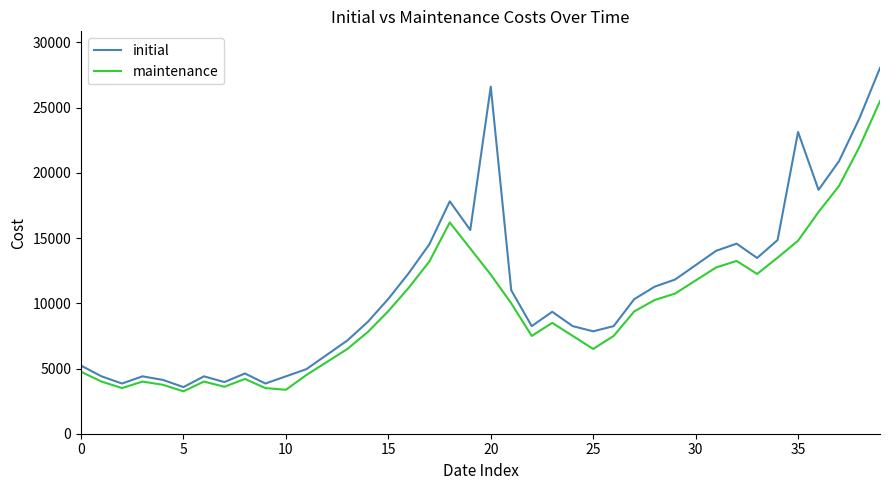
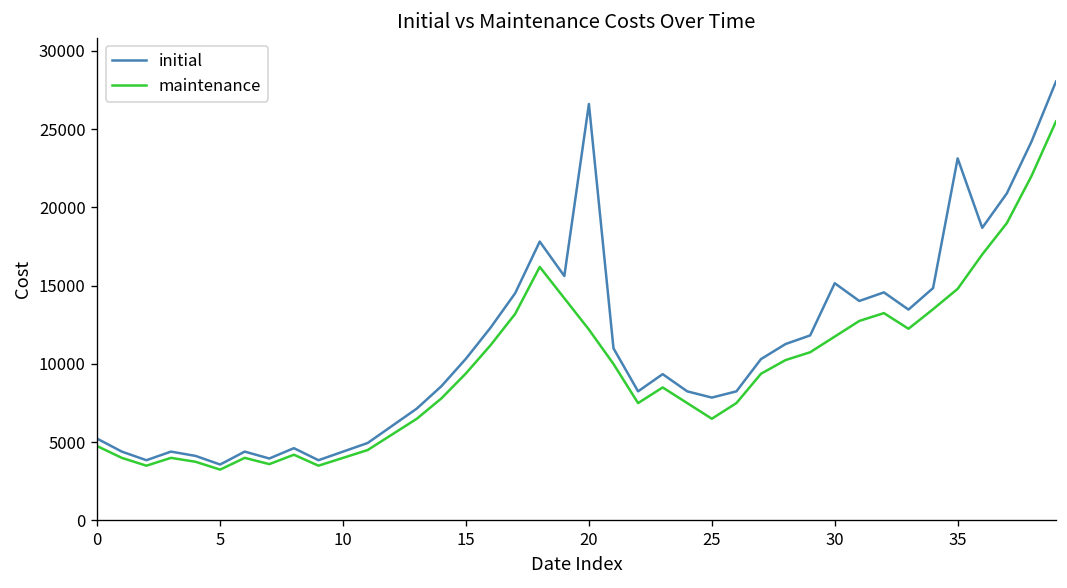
  {
    "initial": {
      "0": 5200,
      "5": 3600,
      "10": 4400,
      "15": 10300,
      "20": 26600,
      "25": 7900,
-     "30": 12900,
+     "30": 15200,
      "35": 23100
    },
    "maintenance": {
      "0": 4800,
      "5": 3300,
-     "10": 3400,
+     "10": 4000,
      "15": 9400,
      "20": 12200,
      "25": 6500,
      "30": 11800,
      "35": 14800
    }
  }
